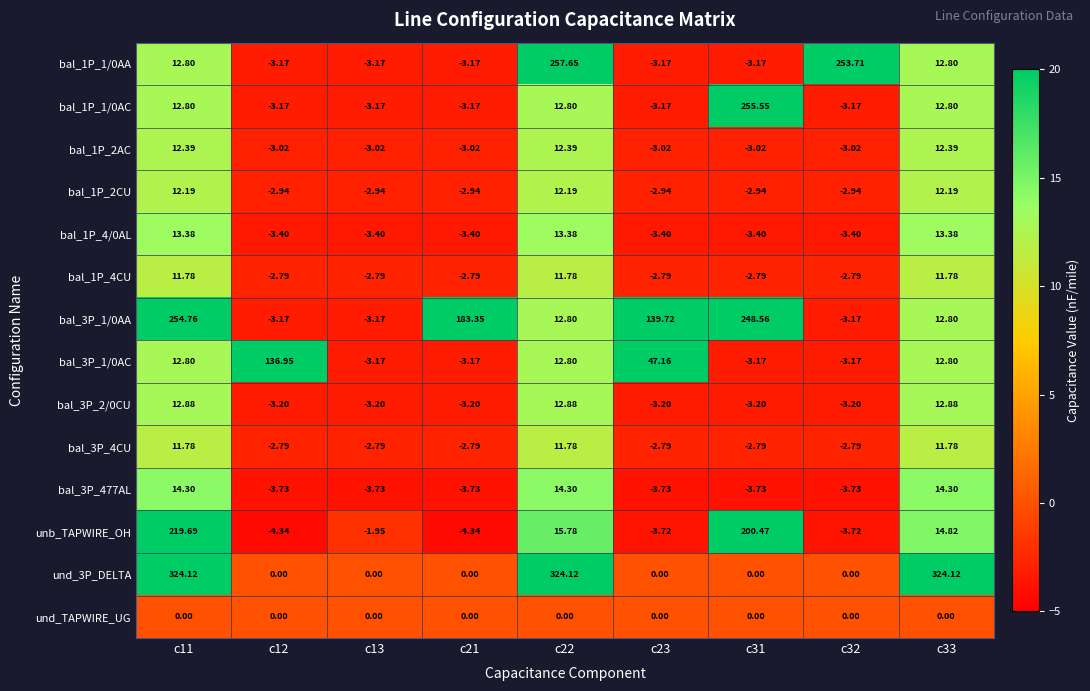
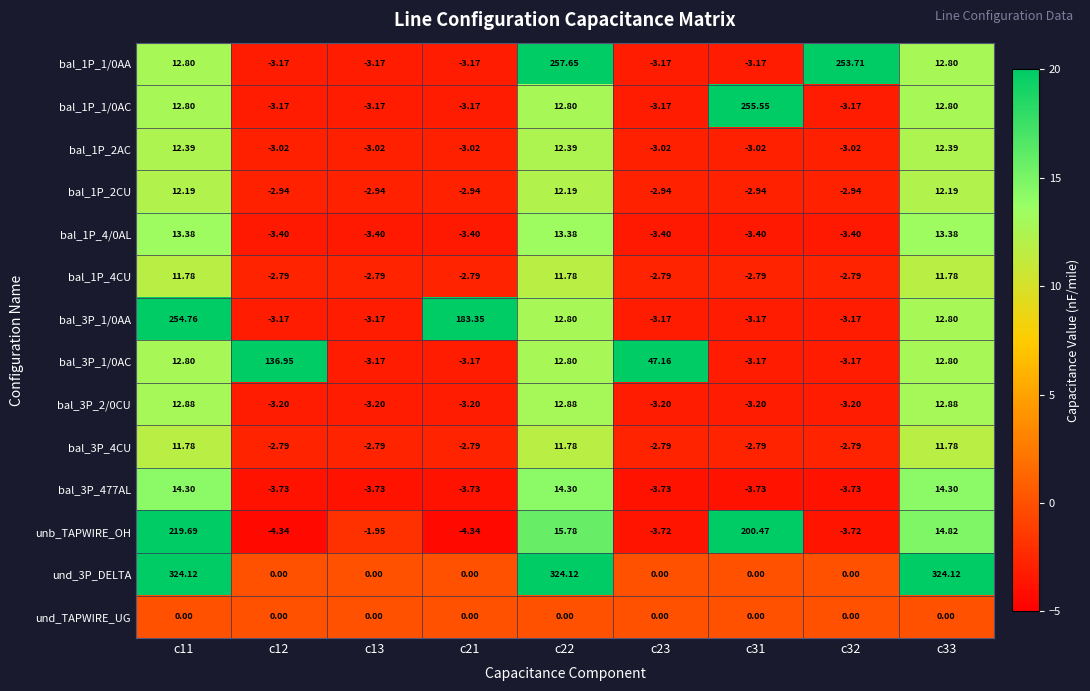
  {
    "bal_1P_1/0AA": {
      "c11": 12.80,
      "c12": -3.17,
      "c13": -3.17,
      "c21": -3.17,
      "c22": 257.65,
      "c23": -3.17,
      "c31": -3.17,
      "c32": 253.71,
      "c33": 12.80
    },
    "bal_1P_1/0AC": {
      "c11": 12.80,
      "c12": -3.17,
      "c13": -3.17,
      "c21": -3.17,
      "c22": 12.80,
      "c23": -3.17,
      "c31": 255.55,
      "c32": -3.17,
      "c33": 12.80
    },
    "bal_1P_2AC": {
      "c11": 12.39,
      "c12": -3.02,
      "c13": -3.02,
      "c21": -3.02,
      "c22": 12.39,
      "c23": -3.02,
      "c31": -3.02,
      "c32": -3.02,
      "c33": 12.39
    },
    "bal_1P_2CU": {
      "c11": 12.19,
      "c12": -2.94,
      "c13": -2.94,
      "c21": -2.94,
      "c22": 12.19,
      "c23": -2.94,
      "c31": -2.94,
      "c32": -2.94,
      "c33": 12.19
    },
    "bal_1P_4/0AL": {
      "c11": 13.38,
      "c12": -3.40,
      "c13": -3.40,
      "c21": -3.40,
      "c22": 13.38,
      "c23": -3.40,
      "c31": -3.40,
      "c32": -3.40,
      "c33": 13.38
    },
    "bal_1P_4CU": {
      "c11": 11.78,
      "c12": -2.79,
      "c13": -2.79,
      "c21": -2.79,
      "c22": 11.78,
      "c23": -2.79,
      "c31": -2.79,
      "c32": -2.79,
      "c33": 11.78
    },
    "bal_3P_1/0AA": {
      "c11": 254.76,
      "c12": -3.17,
      "c13": -3.17,
      "c21": 183.35,
      "c22": 12.80,
-     "c23": 139.72,
-     "c31": 248.56,
+     "c23": -3.17,
+     "c31": -3.17,
      "c32": -3.17,
      "c33": 12.80
    },
    "bal_3P_1/0AC": {
      "c11": 12.80,
      "c12": 136.95,
      "c13": -3.17,
      "c21": -3.17,
      "c22": 12.80,
      "c23": 47.16,
      "c31": -3.17,
      "c32": -3.17,
      "c33": 12.80
    },
    "bal_3P_2/0CU": {
      "c11": 12.88,
      "c12": -3.20,
      "c13": -3.20,
      "c21": -3.20,
      "c22": 12.88,
      "c23": -3.20,
      "c31": -3.20,
      "c32": -3.20,
      "c33": 12.88
    },
    "bal_3P_4CU": {
      "c11": 11.78,
      "c12": -2.79,
      "c13": -2.79,
      "c21": -2.79,
      "c22": 11.78,
      "c23": -2.79,
      "c31": -2.79,
      "c32": -2.79,
      "c33": 11.78
    },
    "bal_3P_477AL": {
      "c11": 14.30,
      "c12": -3.73,
      "c13": -3.73,
      "c21": -3.73,
      "c22": 14.30,
      "c23": -3.73,
      "c31": -3.73,
      "c32": -3.73,
      "c33": 14.30
    },
    "unb_TAPWIRE_OH": {
      "c11": 219.69,
      "c12": -4.34,
      "c13": -1.95,
      "c21": -4.34,
      "c22": 15.78,
      "c23": -3.72,
      "c31": 200.47,
      "c32": -3.72,
      "c33": 14.82
    },
    "und_3P_DELTA": {
      "c11": 324.12,
      "c12": 0.00,
      "c13": 0.00,
      "c21": 0.00,
      "c22": 324.12,
      "c23": 0.00,
      "c31": 0.00,
      "c32": 0.00,
      "c33": 324.12
    },
    "und_TAPWIRE_UG": {
      "c11": 0.00,
      "c12": 0.00,
      "c13": 0.00,
      "c21": 0.00,
      "c22": 0.00,
      "c23": 0.00,
      "c31": 0.00,
      "c32": 0.00,
      "c33": 0.00
    }
  }
